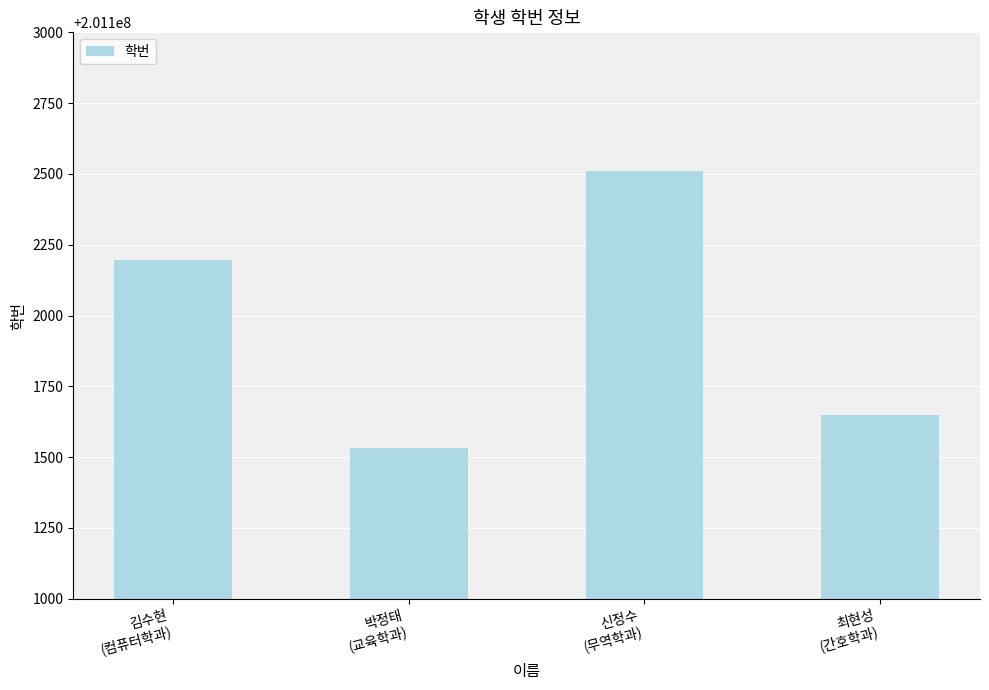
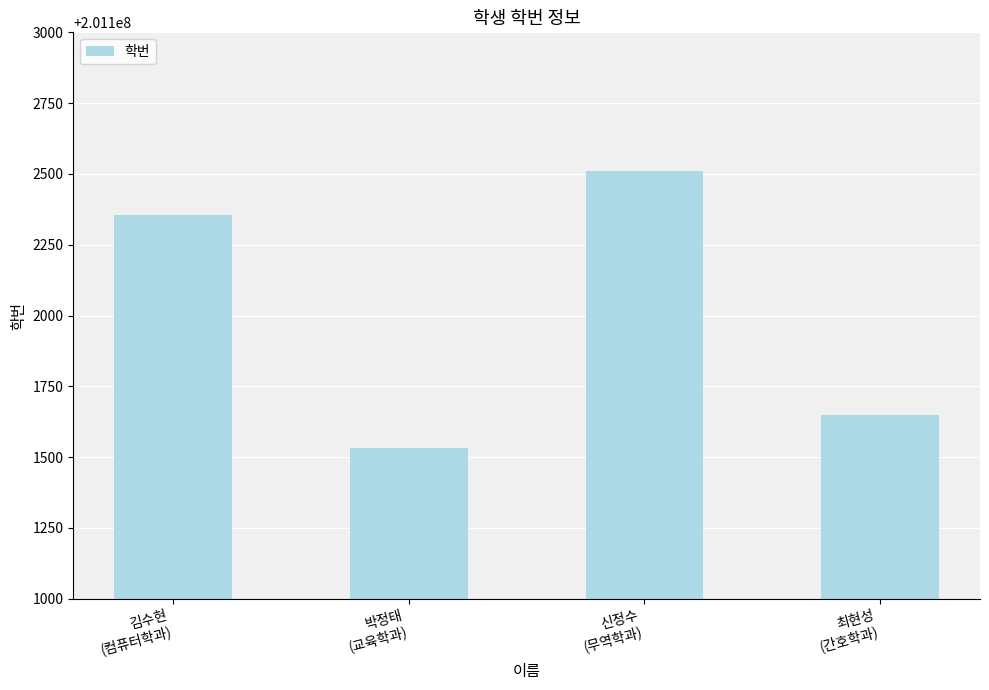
  {
-   "김수현 (컴퓨터학과)": 201102200,
+   "김수현 (컴퓨터학과)": 201102350,
    "박정태 (교육학과)": 201101530,
    "신정수 (무역학과)": 201102510,
    "최현성 (간호학과)": 201101650
  }
